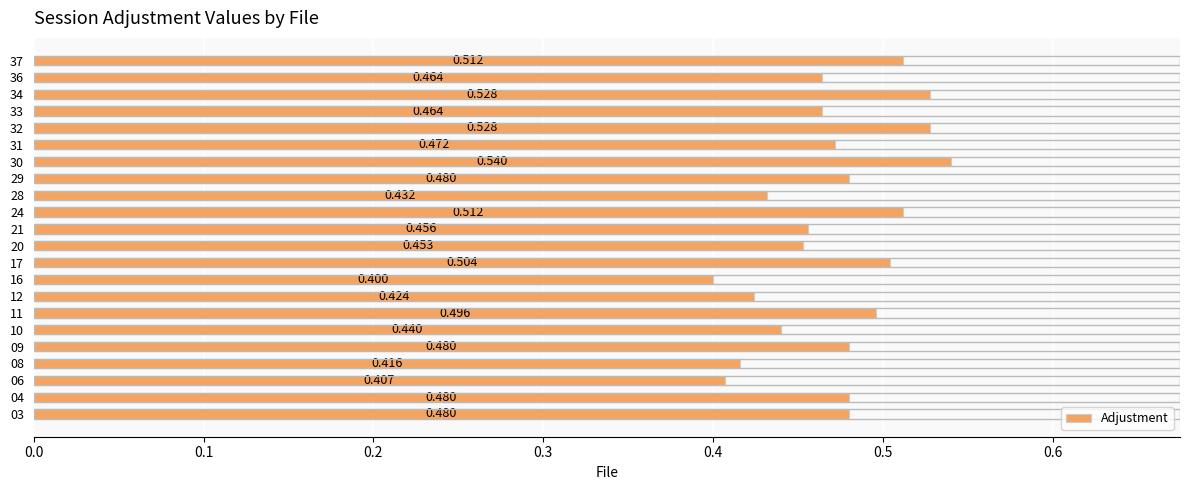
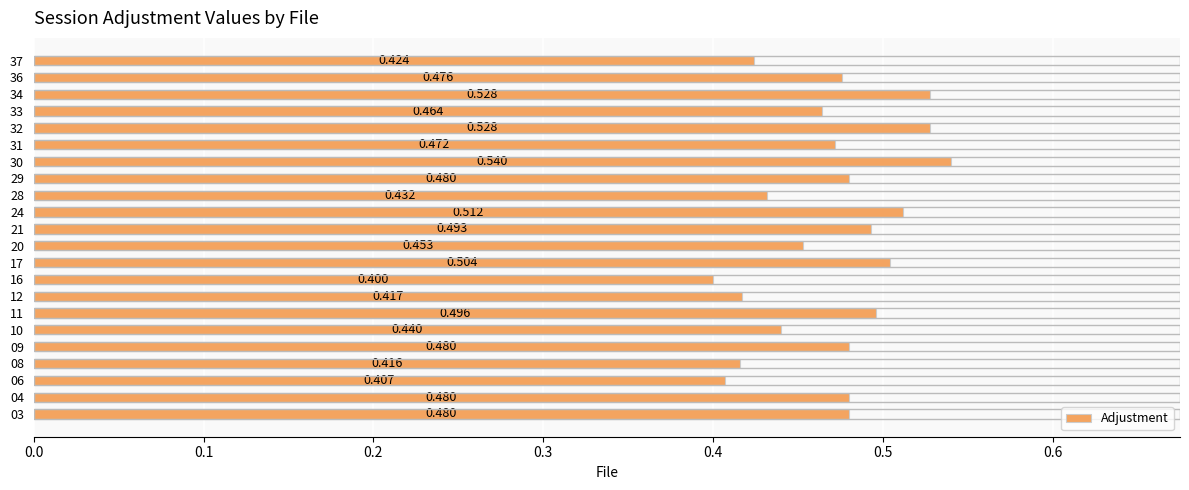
  {
-   "37": 0.512,
-   "36": 0.464,
+   "37": 0.424,
+   "36": 0.476,
    "34": 0.528,
    "33": 0.464,
    "32": 0.528,
    "31": 0.472,
    "30": 0.540,
    "29": 0.480,
    "28": 0.432,
    "24": 0.512,
-   "21": 0.456,
+   "21": 0.493,
    "20": 0.453,
    "17": 0.504,
    "16": 0.400,
-   "12": 0.424,
+   "12": 0.417,
    "11": 0.496,
    "10": 0.440,
    "09": 0.480,
    "08": 0.416,
    "06": 0.407,
    "04": 0.480,
    "03": 0.480
  }
